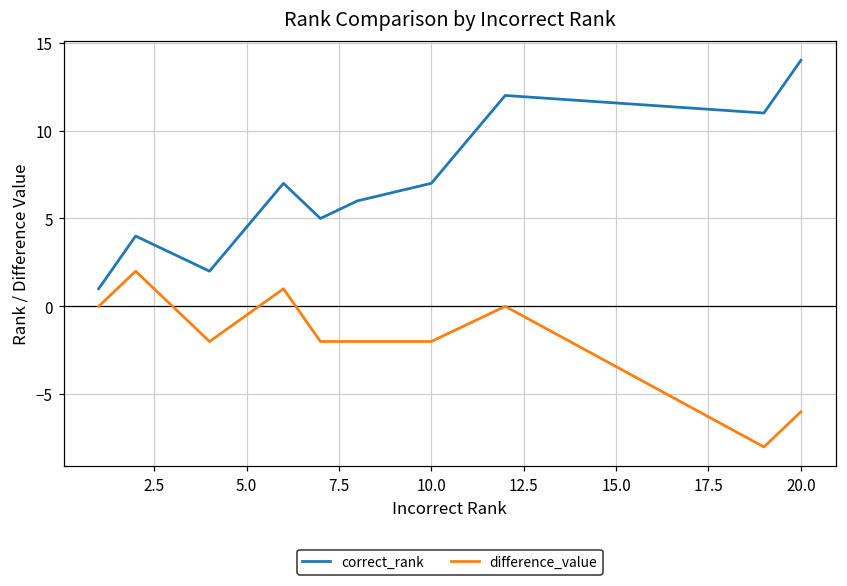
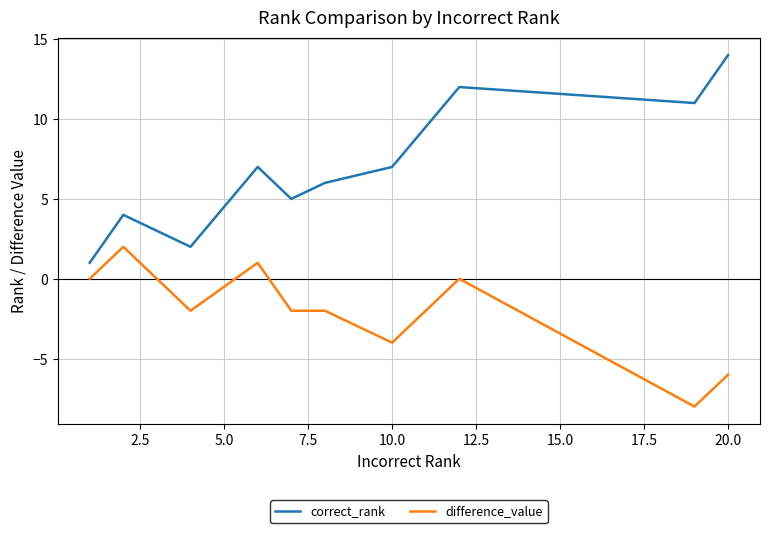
  {
    "correct_rank": {
      "10.0": 7,
      "20.0": 14
    },
    "difference_value": {
-     "10.0": -2,
+     "10.0": -4,
      "20.0": -6
    }
  }
